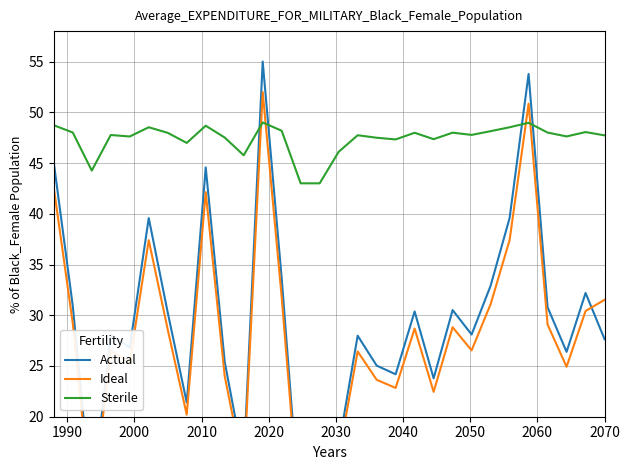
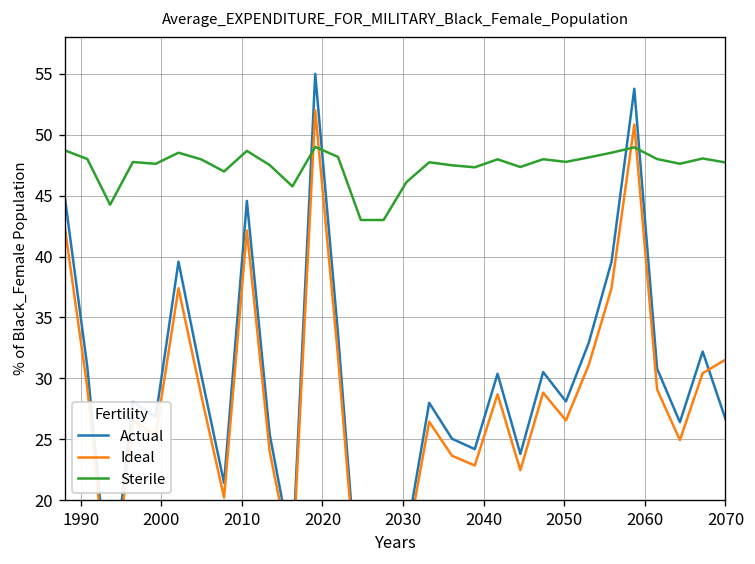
  {
    "Actual": {
-     "2070": 27.6
+     "2070": 26.7
    },
    "Ideal": {
      "2070": 31.5
    },
    "Sterile": {
      "2070": 47.7
    }
  }
